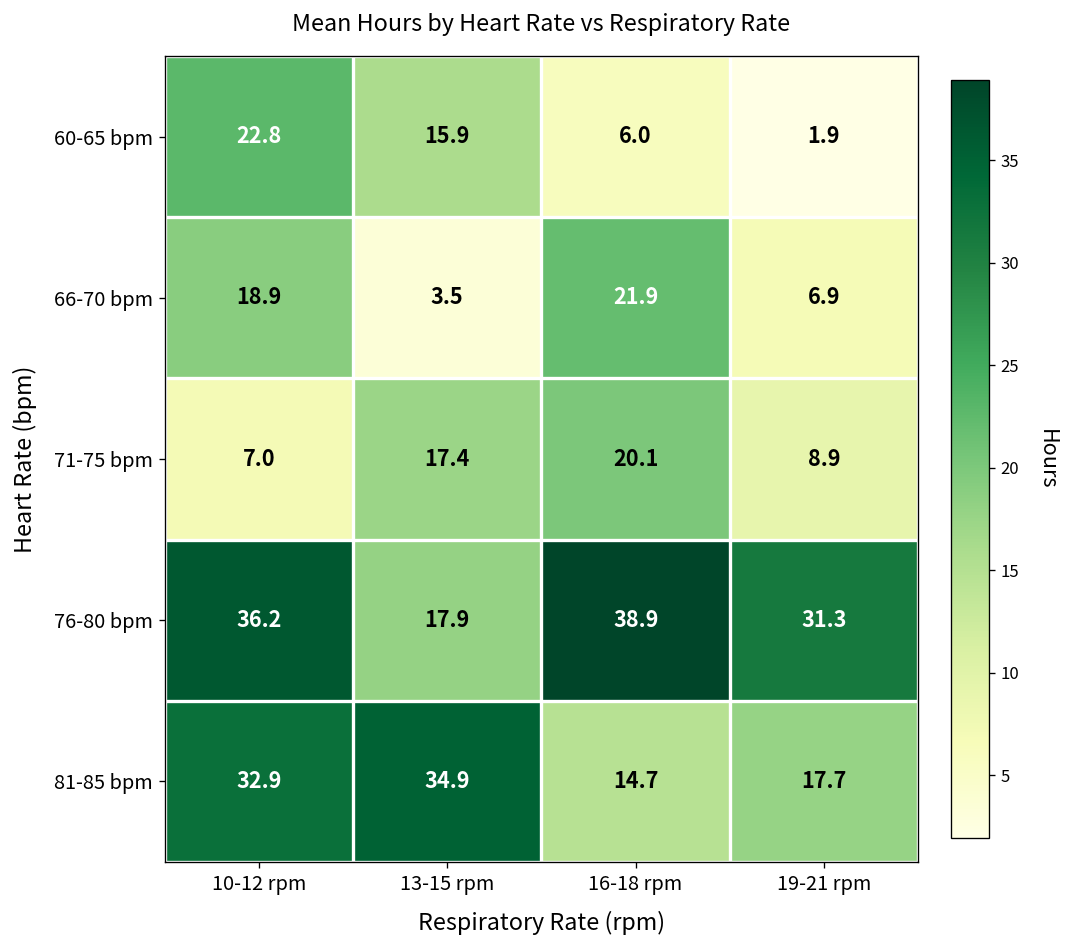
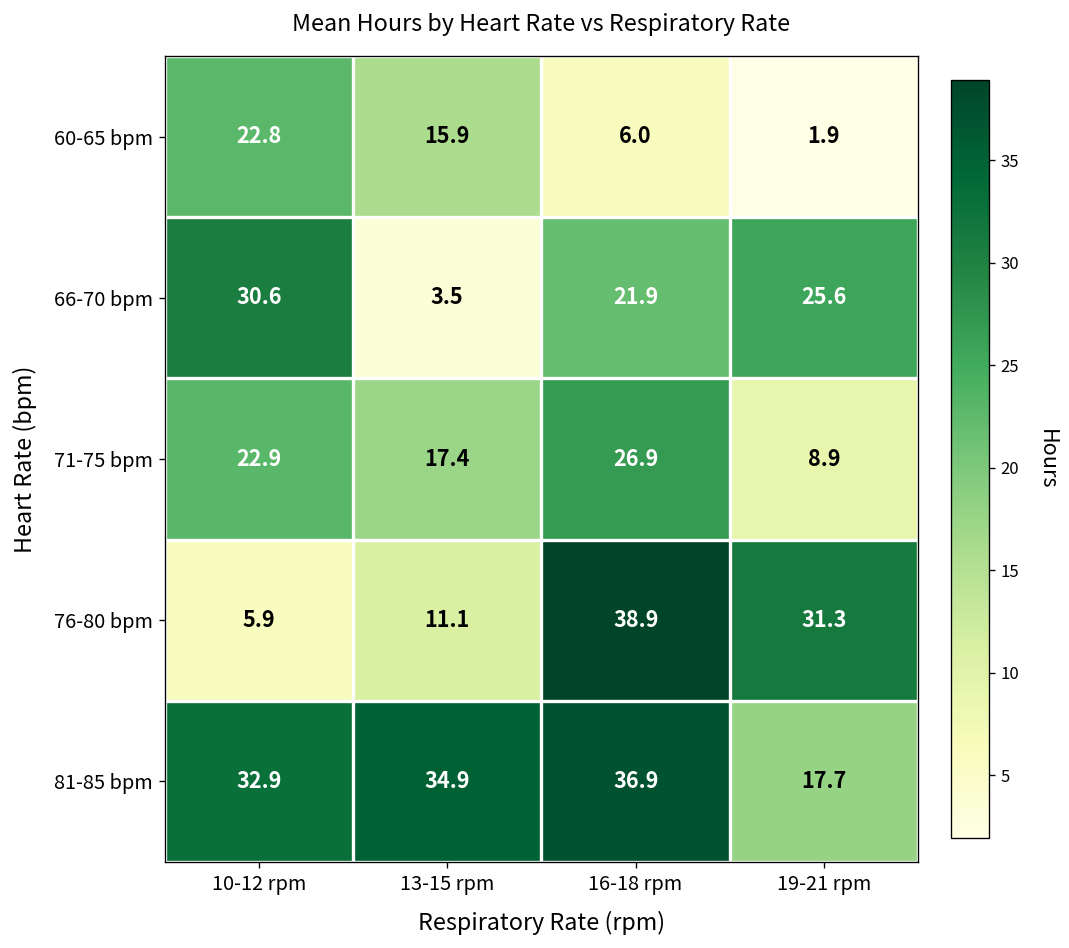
  {
    "60-65 bpm": {
      "10-12 rpm": 22.8,
      "13-15 rpm": 15.9,
      "16-18 rpm": 6.0,
      "19-21 rpm": 1.9
    },
    "66-70 bpm": {
-     "10-12 rpm": 18.9,
+     "10-12 rpm": 30.6,
      "13-15 rpm": 3.5,
      "16-18 rpm": 21.9,
-     "19-21 rpm": 6.9
+     "19-21 rpm": 25.6
    },
    "71-75 bpm": {
-     "10-12 rpm": 7.0,
+     "10-12 rpm": 22.9,
      "13-15 rpm": 17.4,
-     "16-18 rpm": 20.1,
+     "16-18 rpm": 26.9,
      "19-21 rpm": 8.9
    },
    "76-80 bpm": {
-     "10-12 rpm": 36.2,
-     "13-15 rpm": 17.9,
+     "10-12 rpm": 5.9,
+     "13-15 rpm": 11.1,
      "16-18 rpm": 38.9,
      "19-21 rpm": 31.3
    },
    "81-85 bpm": {
      "10-12 rpm": 32.9,
      "13-15 rpm": 34.9,
-     "16-18 rpm": 14.7,
+     "16-18 rpm": 36.9,
      "19-21 rpm": 17.7
    }
  }
